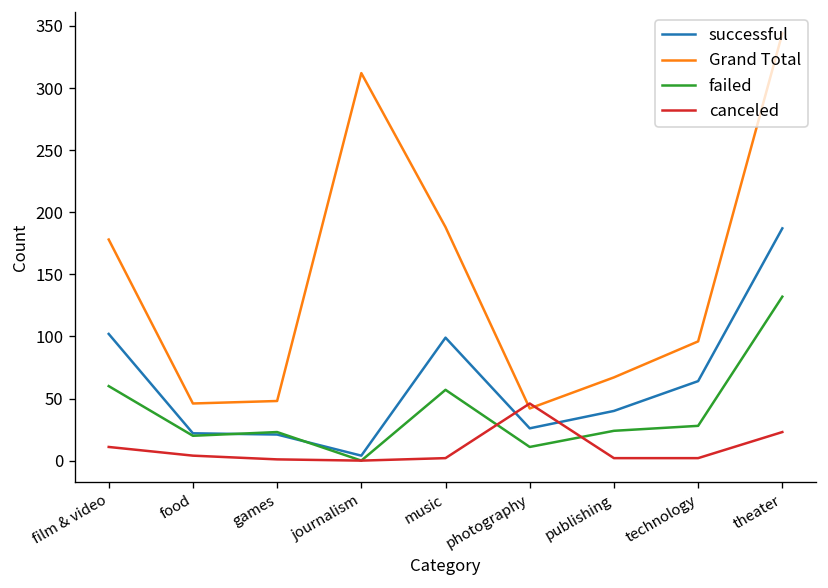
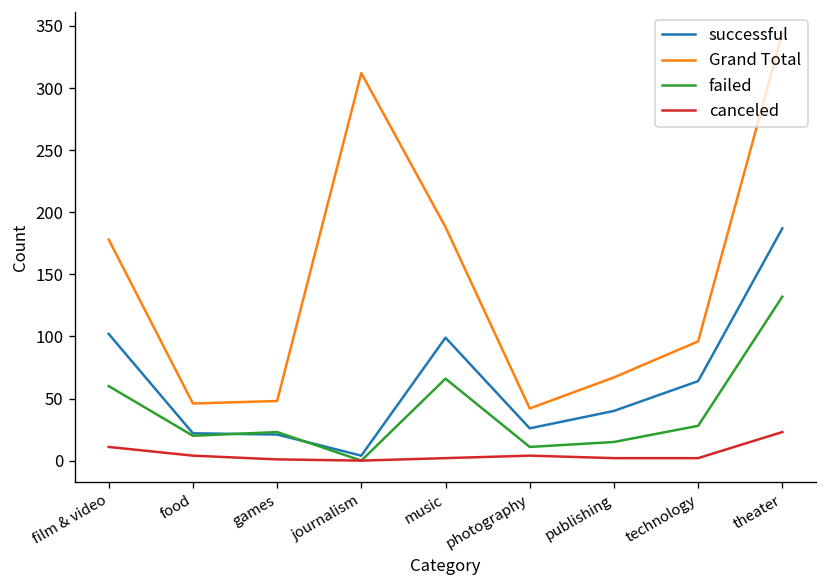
  {
    "successful": {
      "film & video": 102,
      "journalism": 4,
      "music": 99,
      "photography": 26,
      "publishing": 40,
      "technology": 64,
      "theater": 187
    },
    "Grand Total": {
      "film & video": 178,
      "food": 46,
      "games": 48,
      "journalism": 312,
      "music": 188,
      "photography": 42,
      "publishing": 67,
      "technology": 96
    },
    "failed": {
      "film & video": 60,
-     "music": 57,
+     "music": 66,
      "photography": 11,
-     "publishing": 24,
+     "publishing": 15,
      "technology": 28,
      "theater": 132
    },
    "canceled": {
      "film & video": 11,
      "food": 4,
      "games": 1,
      "music": 2,
-     "photography": 46,
+     "photography": 4,
      "publishing": 2,
      "technology": 2,
      "theater": 23
    }
  }
